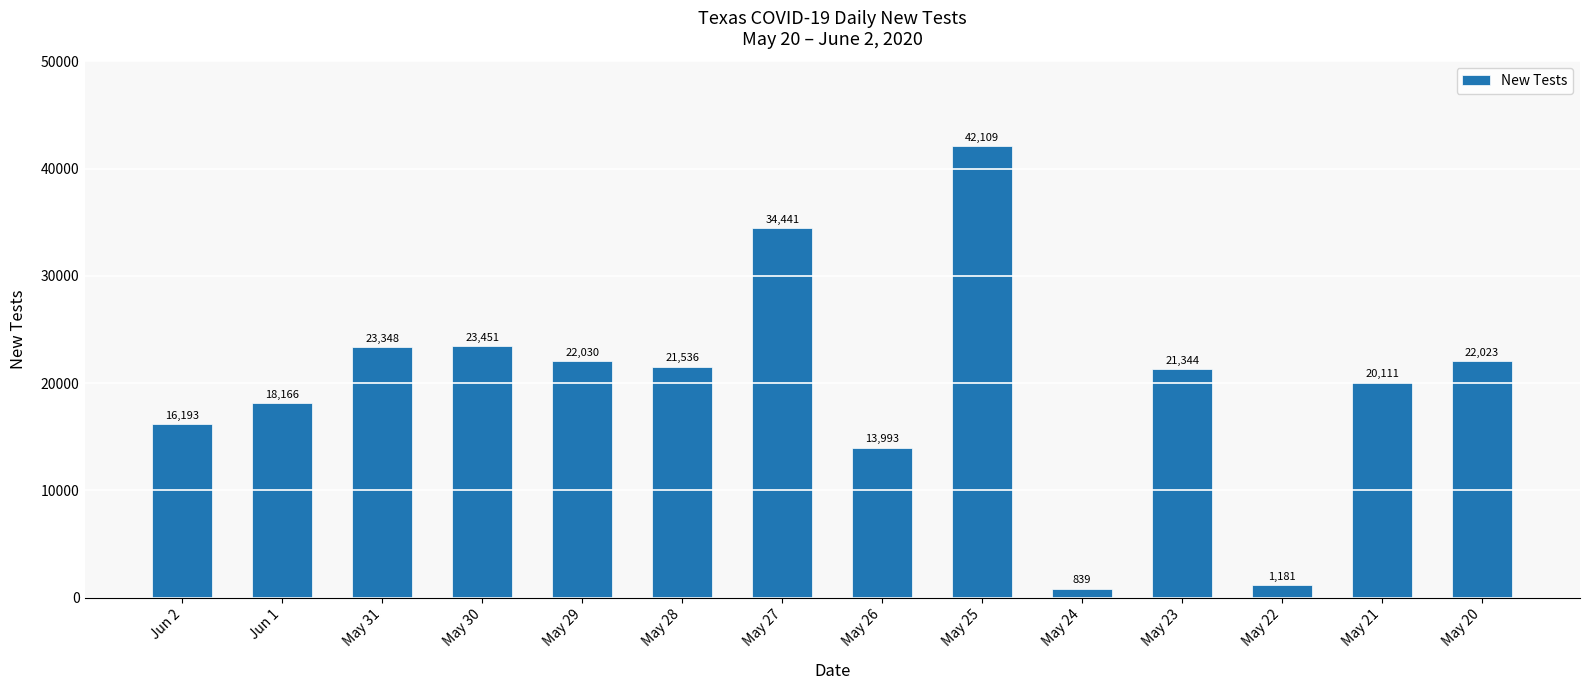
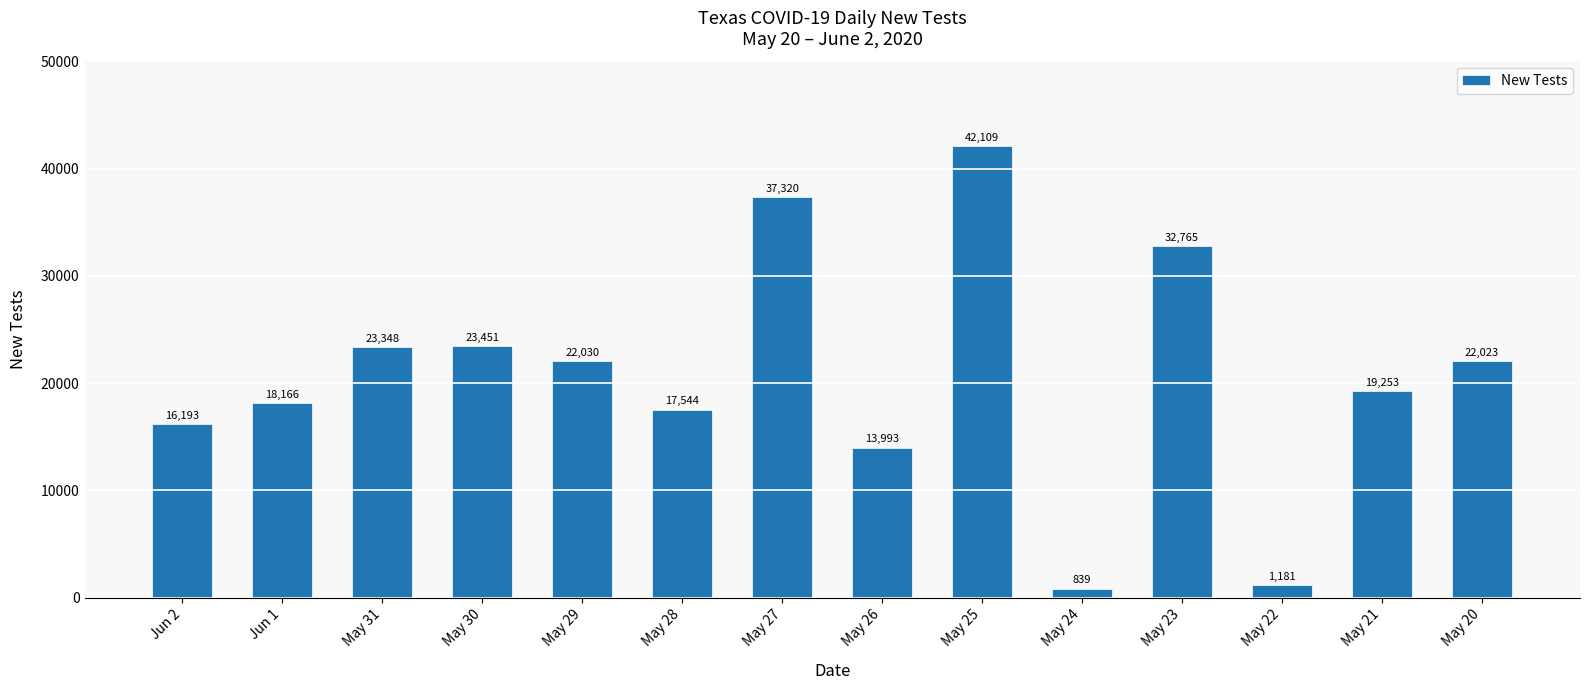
  {
    "Jun 2": "16,193",
    "Jun 1": "18,166",
    "May 31": "23,348",
    "May 30": "23,451",
    "May 29": "22,030",
-   "May 28": "21,536",
-   "May 27": "34,441",
+   "May 28": "17,544",
+   "May 27": "37,320",
    "May 26": "13,993",
    "May 25": "42,109",
    "May 24": "839",
-   "May 23": "21,344",
+   "May 23": "32,765",
    "May 22": "1,181",
-   "May 21": "20,111",
+   "May 21": "19,253",
    "May 20": "22,023"
  }
